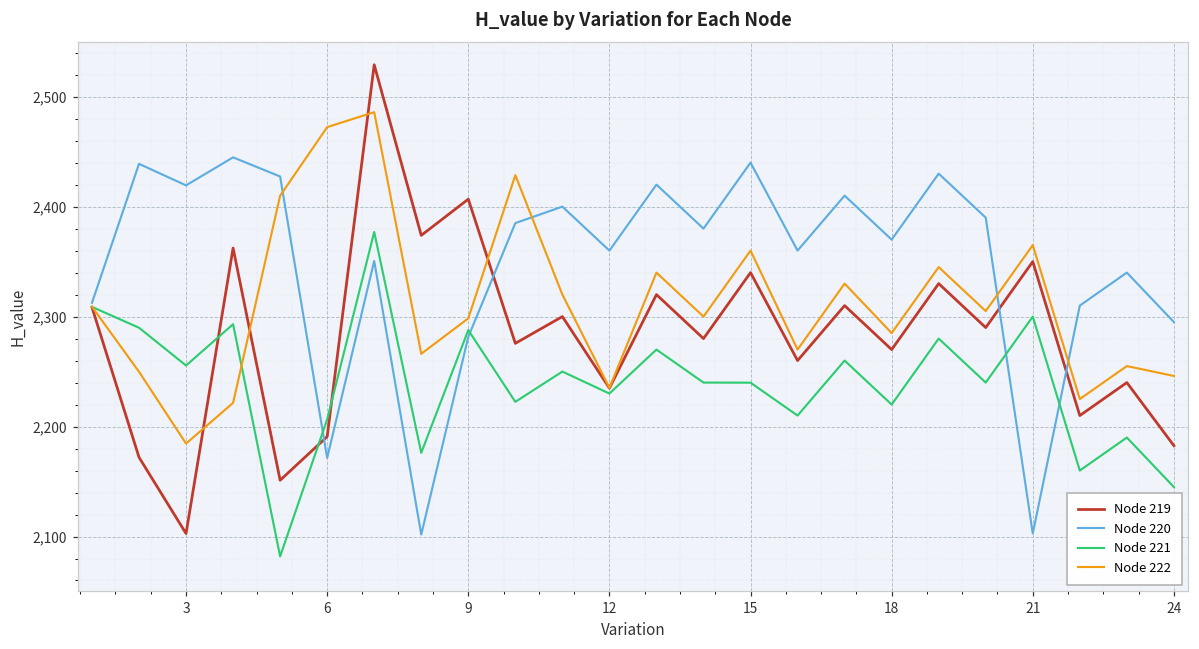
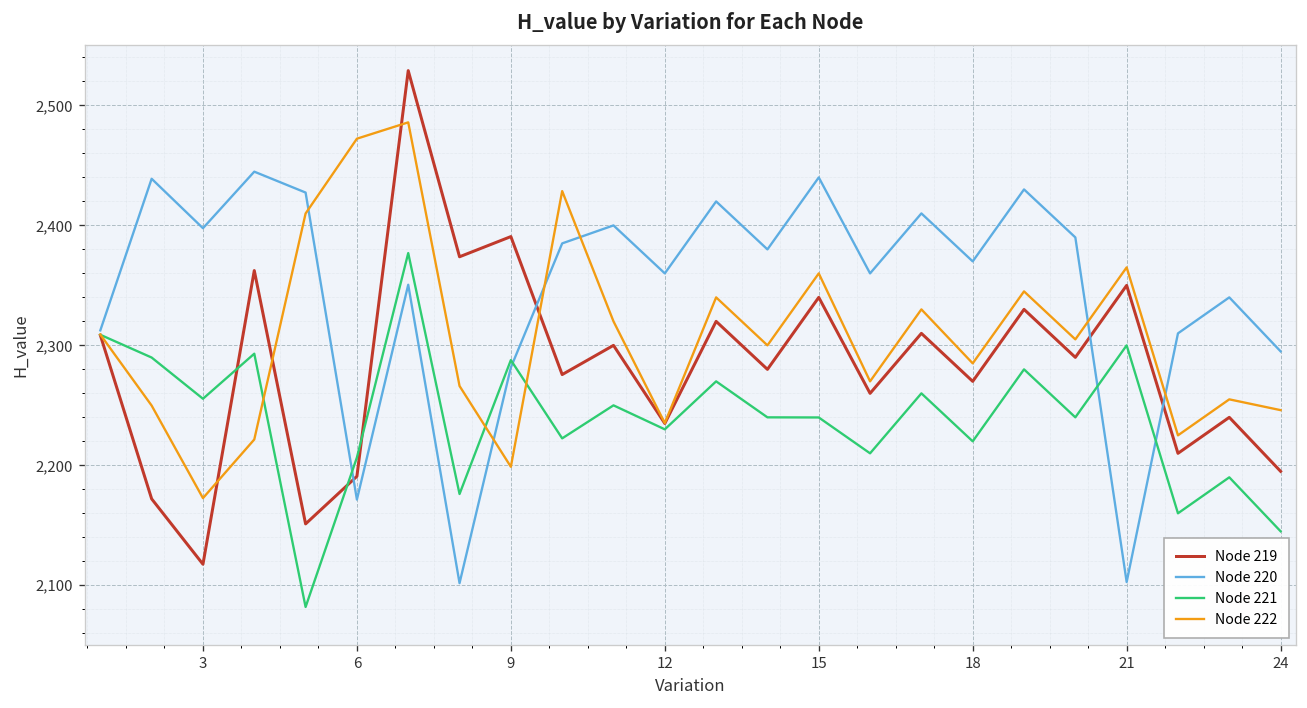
  {
    "Node 219": {
-     "3": "2,100",
+     "3": "2,120",
      "6": "2,190",
-     "9": "2,410",
+     "9": "2,390",
      "15": "2,340",
      "18": "2,270",
      "21": "2,350",
-     "24": "2,180"
+     "24": "2,200"
    },
    "Node 220": {
-     "3": "2,420",
+     "3": "2,400",
      "6": "2,170",
      "9": "2,280",
      "12": "2,360",
      "15": "2,440",
      "18": "2,370",
      "21": "2,100",
      "24": "2,300"
    },
    "Node 221": {
      "3": "2,260",
      "6": "2,210",
      "9": "2,290",
      "12": "2,230",
      "15": "2,240",
      "18": "2,220",
      "21": "2,300",
      "24": "2,150"
    },
    "Node 222": {
-     "3": "2,180",
+     "3": "2,170",
      "6": "2,470",
-     "9": "2,300",
+     "9": "2,200",
      "15": "2,360",
      "18": "2,290",
      "21": "2,370",
      "24": "2,250"
    }
  }
